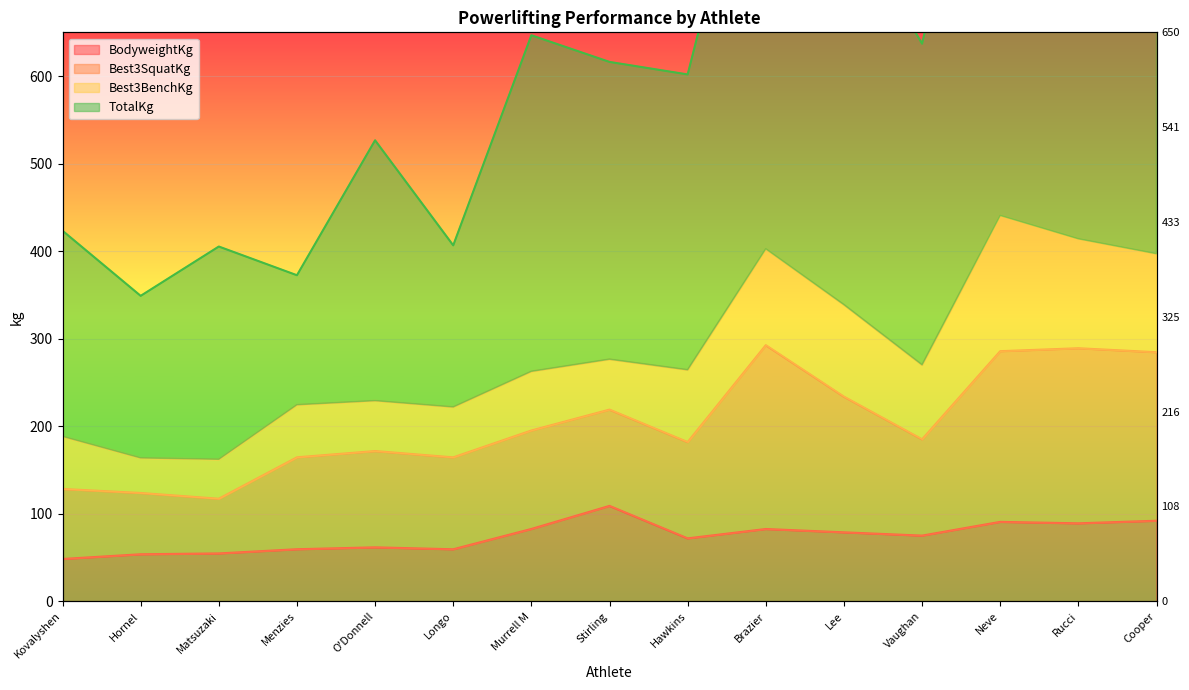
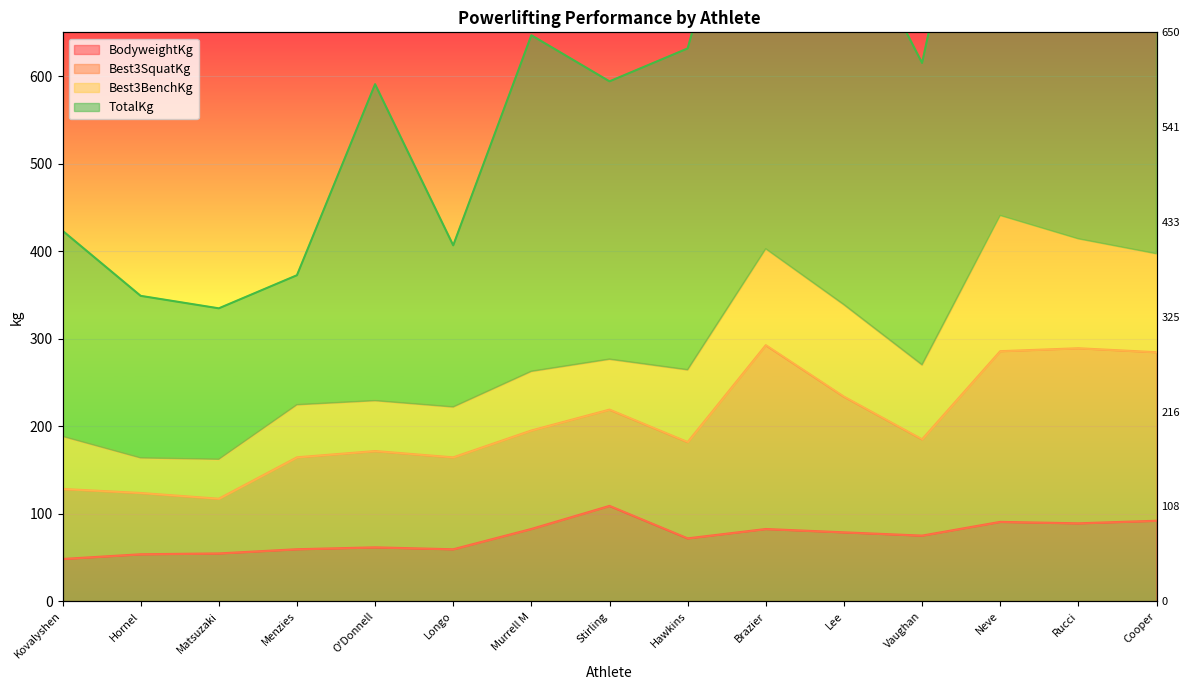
  {
    "TotalKg": {
      "Kovalyshen": 240,
      "Hornel": 190,
-     "Matsuzaki": 240,
+     "Matsuzaki": 170,
      "Menzies": 150,
-     "O'Donnell": 300,
+     "O'Donnell": 360,
      "Longo": 180,
      "Murrell M": 380,
-     "Stirling": 340,
-     "Hawkins": 340,
-     "Vaughan": 370
+     "Stirling": 320,
+     "Hawkins": 370,
+     "Vaughan": 340
    }
  }
